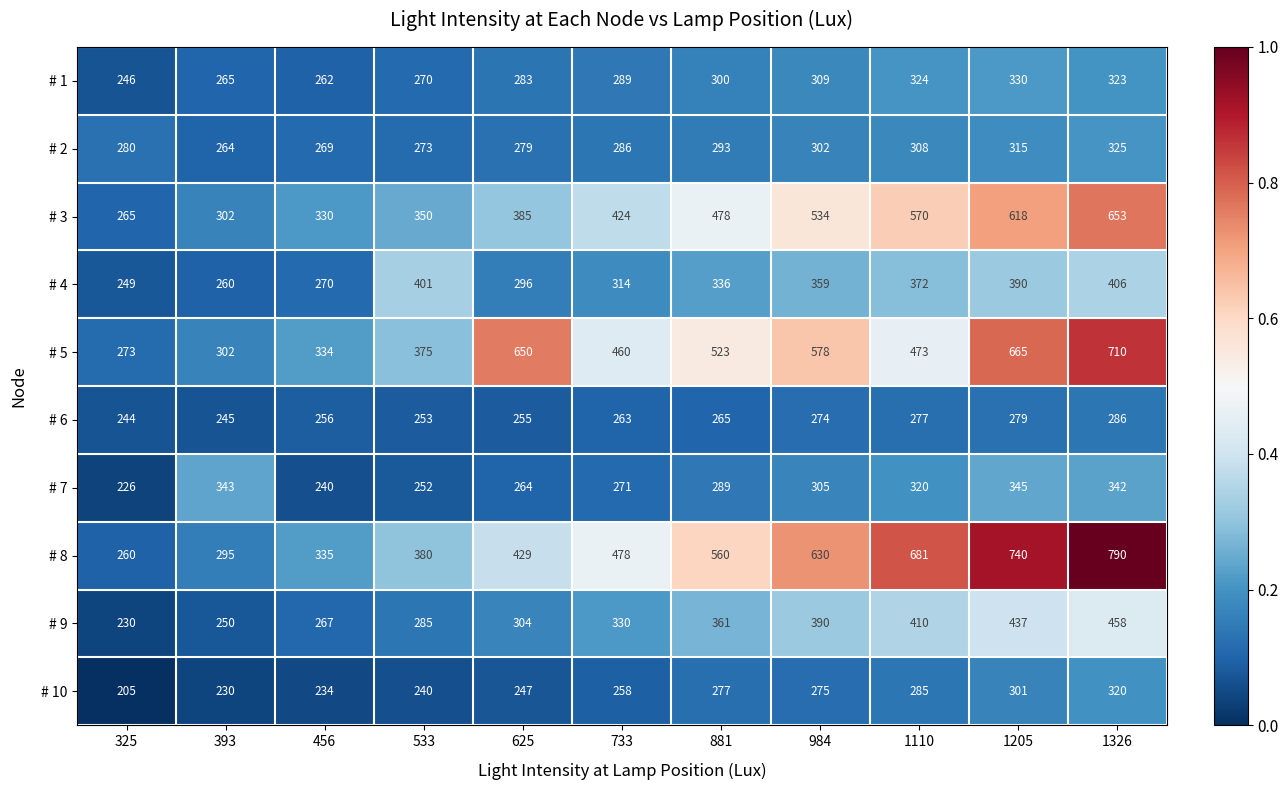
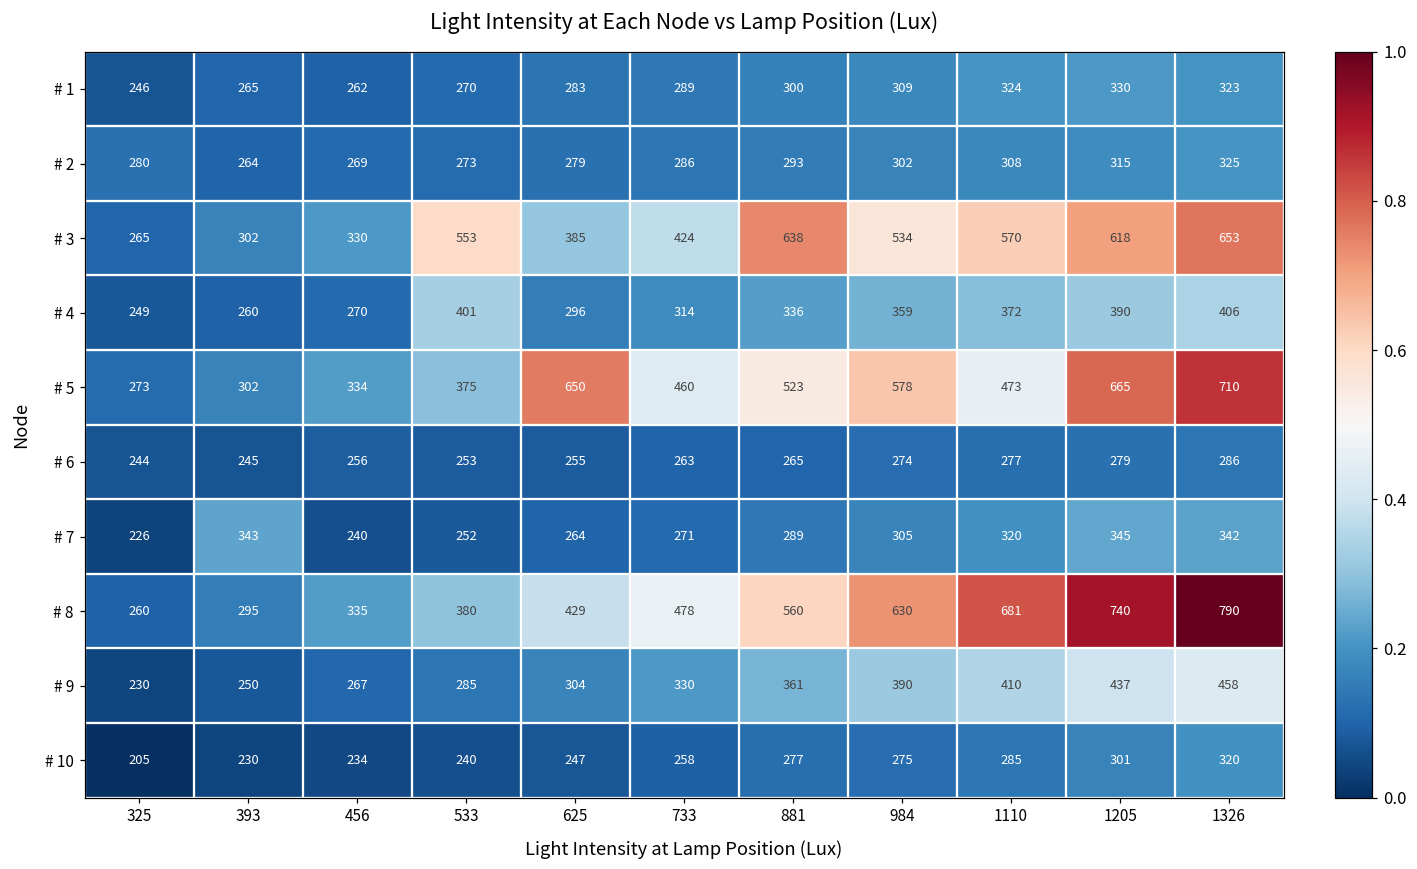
  {
    "# 1": {
      "325": 246,
      "393": 265,
      "456": 262,
      "533": 270,
      "625": 283,
      "733": 289,
      "881": 300,
      "984": 309,
      "1110": 324,
      "1205": 330,
      "1326": 323
    },
    "# 2": {
      "325": 280,
      "393": 264,
      "456": 269,
      "533": 273,
      "625": 279,
      "733": 286,
      "881": 293,
      "984": 302,
      "1110": 308,
      "1205": 315,
      "1326": 325
    },
    "# 3": {
      "325": 265,
      "393": 302,
      "456": 330,
-     "533": 350,
+     "533": 553,
      "625": 385,
      "733": 424,
-     "881": 478,
+     "881": 638,
      "984": 534,
      "1110": 570,
      "1205": 618,
      "1326": 653
    },
    "# 4": {
      "325": 249,
      "393": 260,
      "456": 270,
      "533": 401,
      "625": 296,
      "733": 314,
      "881": 336,
      "984": 359,
      "1110": 372,
      "1205": 390,
      "1326": 406
    },
    "# 5": {
      "325": 273,
      "393": 302,
      "456": 334,
      "533": 375,
      "625": 650,
      "733": 460,
      "881": 523,
      "984": 578,
      "1110": 473,
      "1205": 665,
      "1326": 710
    },
    "# 6": {
      "325": 244,
      "393": 245,
      "456": 256,
      "533": 253,
      "625": 255,
      "733": 263,
      "881": 265,
      "984": 274,
      "1110": 277,
      "1205": 279,
      "1326": 286
    },
    "# 7": {
      "325": 226,
      "393": 343,
      "456": 240,
      "533": 252,
      "625": 264,
      "733": 271,
      "881": 289,
      "984": 305,
      "1110": 320,
      "1205": 345,
      "1326": 342
    },
    "# 8": {
      "325": 260,
      "393": 295,
      "456": 335,
      "533": 380,
      "625": 429,
      "733": 478,
      "881": 560,
      "984": 630,
      "1110": 681,
      "1205": 740,
      "1326": 790
    },
    "# 9": {
      "325": 230,
      "393": 250,
      "456": 267,
      "533": 285,
      "625": 304,
      "733": 330,
      "881": 361,
      "984": 390,
      "1110": 410,
      "1205": 437,
      "1326": 458
    },
    "# 10": {
      "325": 205,
      "393": 230,
      "456": 234,
      "533": 240,
      "625": 247,
      "733": 258,
      "881": 277,
      "984": 275,
      "1110": 285,
      "1205": 301,
      "1326": 320
    }
  }
